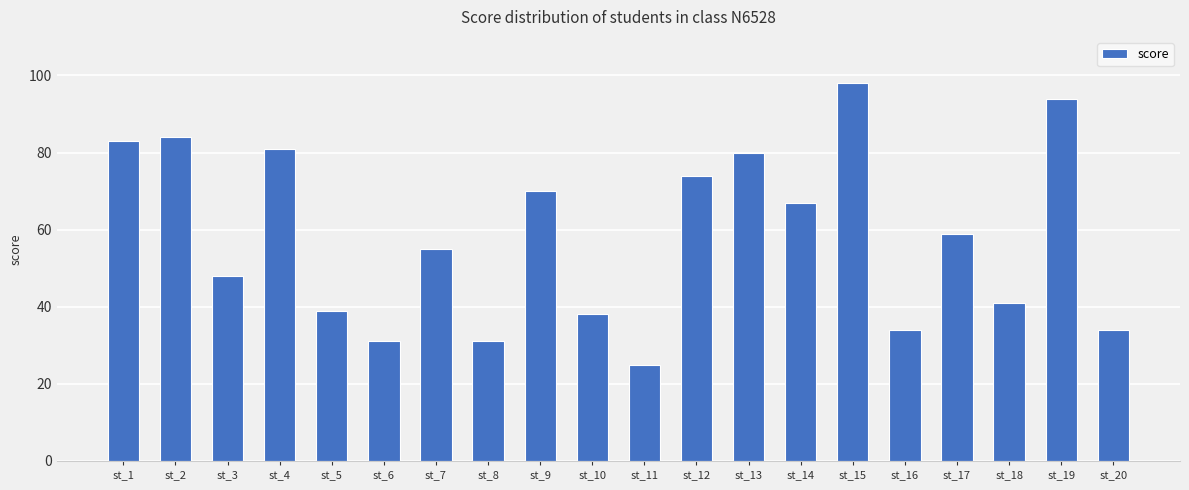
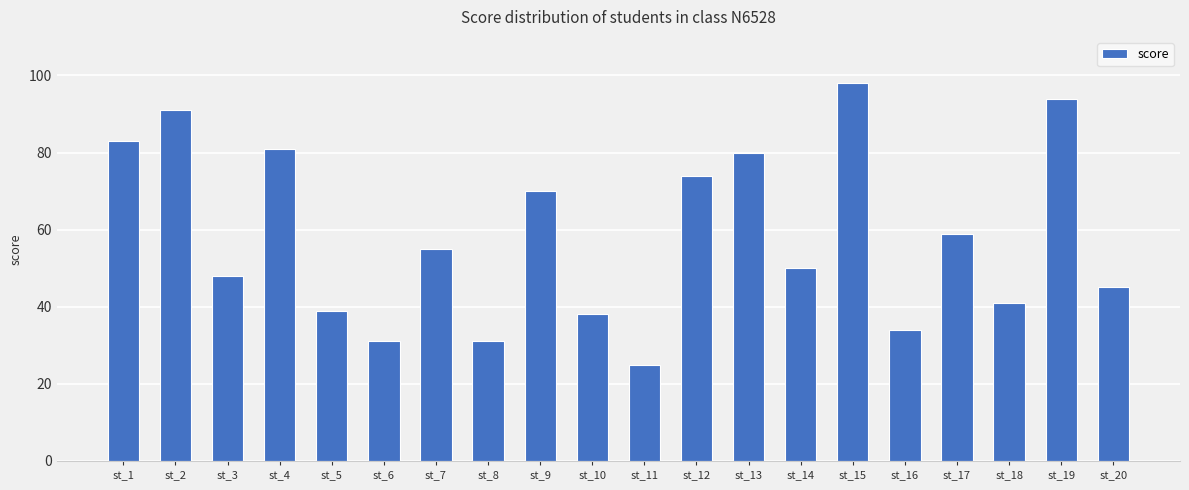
  {
    "st_1": 83,
-   "st_2": 84,
+   "st_2": 91,
    "st_3": 48,
    "st_4": 81,
    "st_5": 39,
    "st_6": 31,
    "st_7": 55,
    "st_8": 31,
    "st_9": 70,
    "st_10": 38,
    "st_11": 25,
    "st_12": 74,
    "st_13": 80,
-   "st_14": 67,
+   "st_14": 50,
    "st_15": 98,
    "st_16": 34,
    "st_17": 59,
    "st_18": 41,
    "st_19": 94,
-   "st_20": 34
+   "st_20": 45
  }
